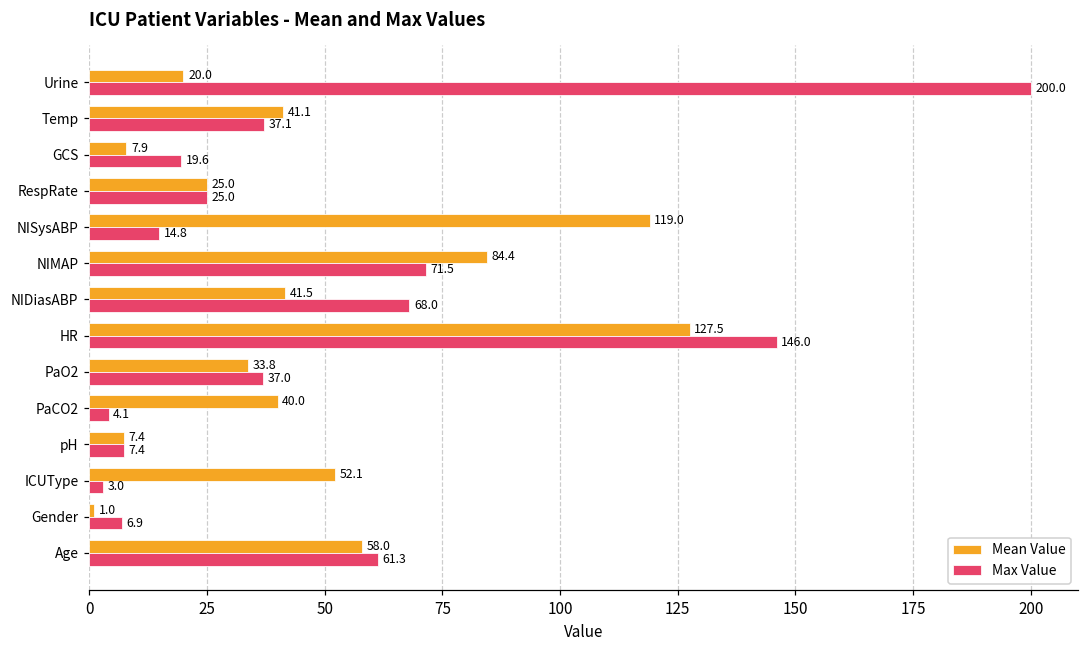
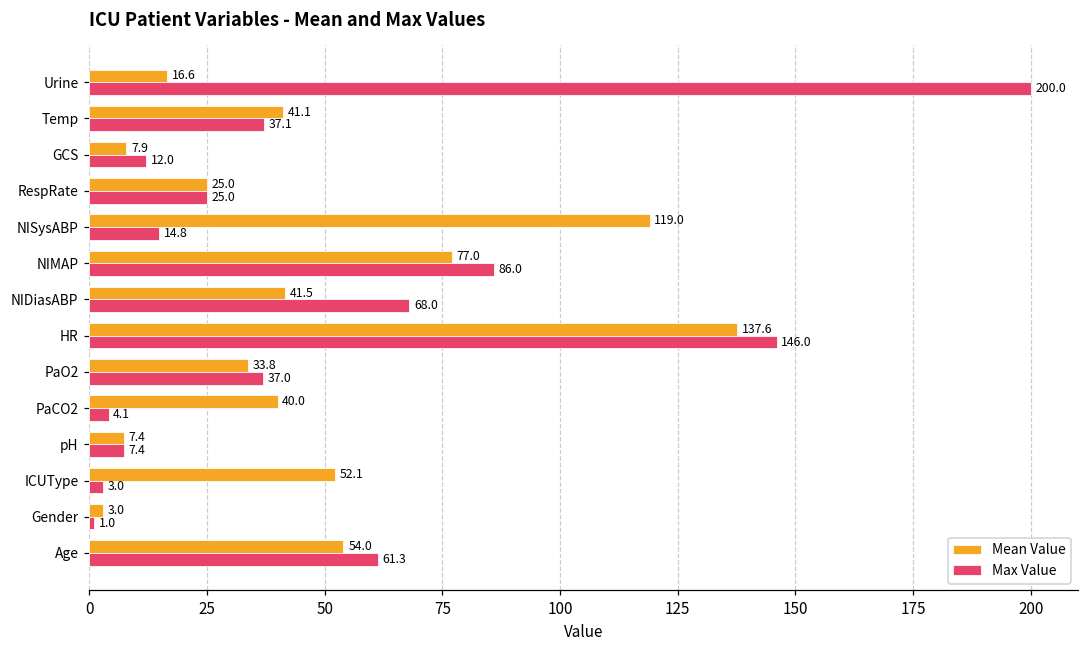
  {
    "Mean Value": {
-     "Urine": 20.0,
+     "Urine": 16.6,
      "Temp": 41.1,
      "GCS": 7.9,
      "RespRate": 25.0,
      "NISysABP": 119.0,
-     "NIMAP": 84.4,
+     "NIMAP": 77.0,
      "NIDiasABP": 41.5,
-     "HR": 127.5,
+     "HR": 137.6,
      "PaO2": 33.8,
      "PaCO2": 40.0,
      "pH": 7.4,
      "ICUType": 52.1,
-     "Gender": 1.0,
-     "Age": 58.0
+     "Gender": 3.0,
+     "Age": 54.0
    },
    "Max Value": {
      "Urine": 200.0,
      "Temp": 37.1,
-     "GCS": 19.6,
+     "GCS": 12.0,
      "RespRate": 25.0,
      "NISysABP": 14.8,
-     "NIMAP": 71.5,
+     "NIMAP": 86.0,
      "NIDiasABP": 68.0,
      "HR": 146.0,
      "PaO2": 37.0,
      "PaCO2": 4.1,
      "pH": 7.4,
      "ICUType": 3.0,
-     "Gender": 6.9,
+     "Gender": 1.0,
      "Age": 61.3
    }
  }
